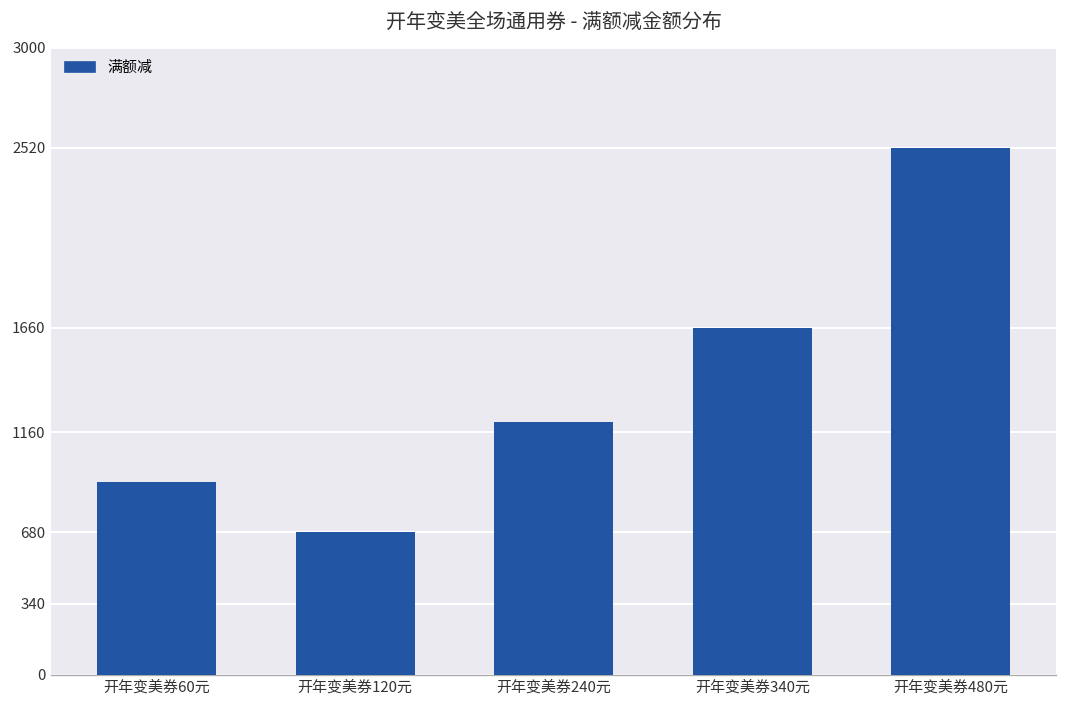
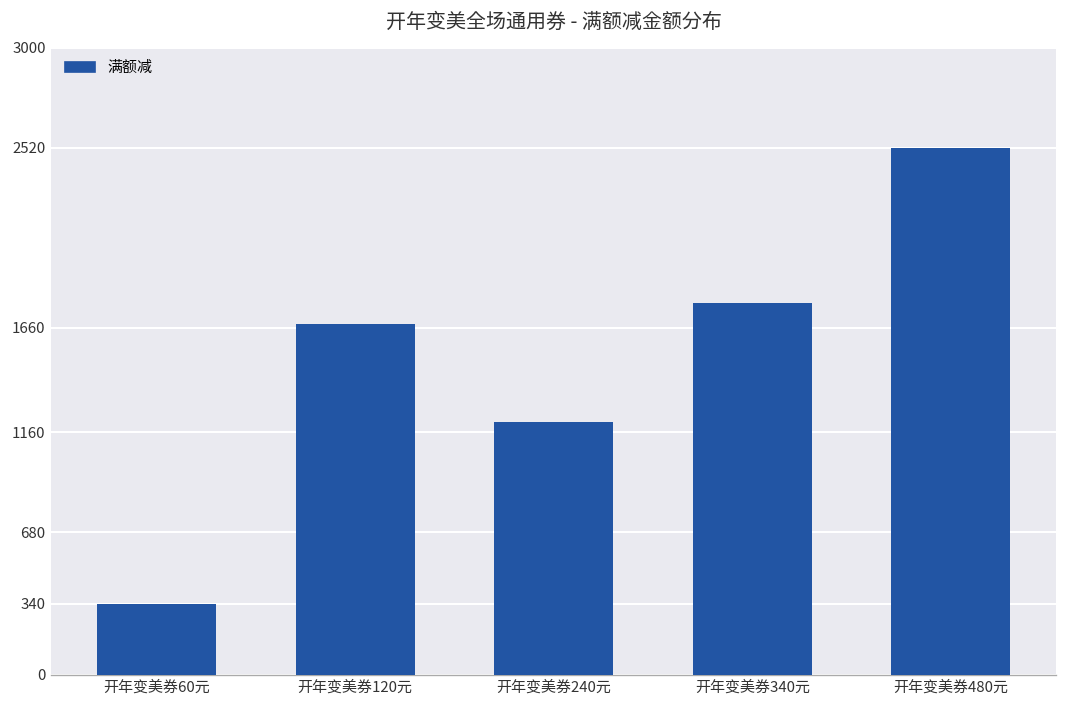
  {
-   "开年变美券60元": 920,
-   "开年变美券120元": 680,
+   "开年变美券60元": 340,
+   "开年变美券120元": 1680,
    "开年变美券240元": 1210,
-   "开年变美券340元": 1660,
+   "开年变美券340元": 1780,
    "开年变美券480元": 2520
  }
